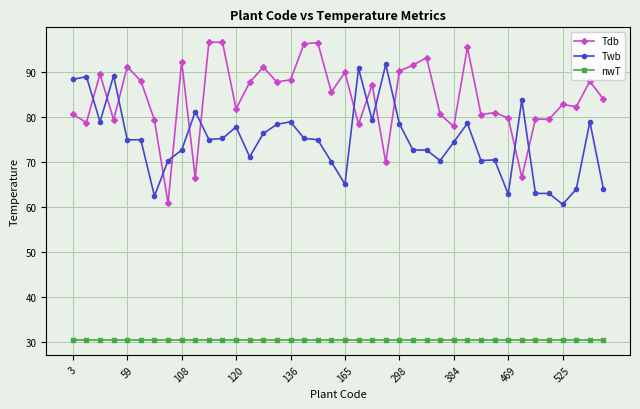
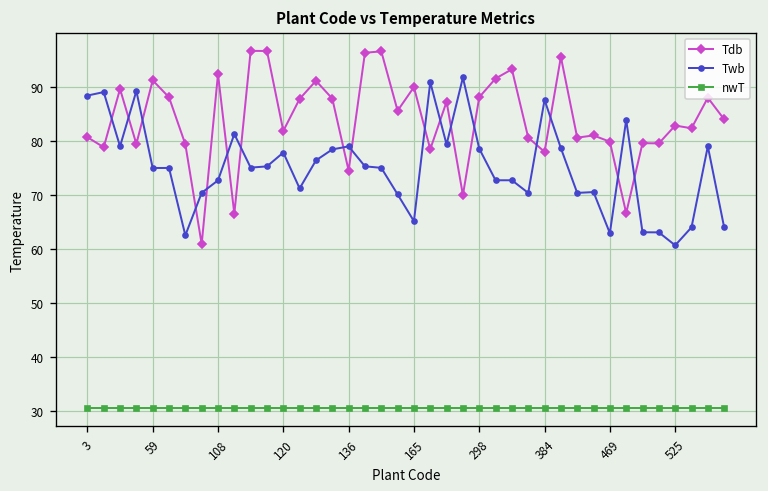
  {
    "Tdb": {
      "59": 91,
      "108": 92,
      "120": 82,
-     "136": 88,
+     "136": 75,
      "165": 90,
-     "298": 90,
+     "298": 88,
      "384": 78,
      "469": 80,
      "525": 83
    },
    "Twb": {
      "59": 75,
      "108": 73,
      "120": 78,
      "136": 79,
      "165": 65,
      "298": 79,
-     "384": 75,
+     "384": 88,
      "469": 63,
      "525": 61
    },
    "nwT": {
      "59": 30,
      "108": 30,
      "120": 30,
      "136": 30,
      "165": 30,
      "298": 30,
      "384": 30,
      "469": 30,
      "525": 30
    }
  }
